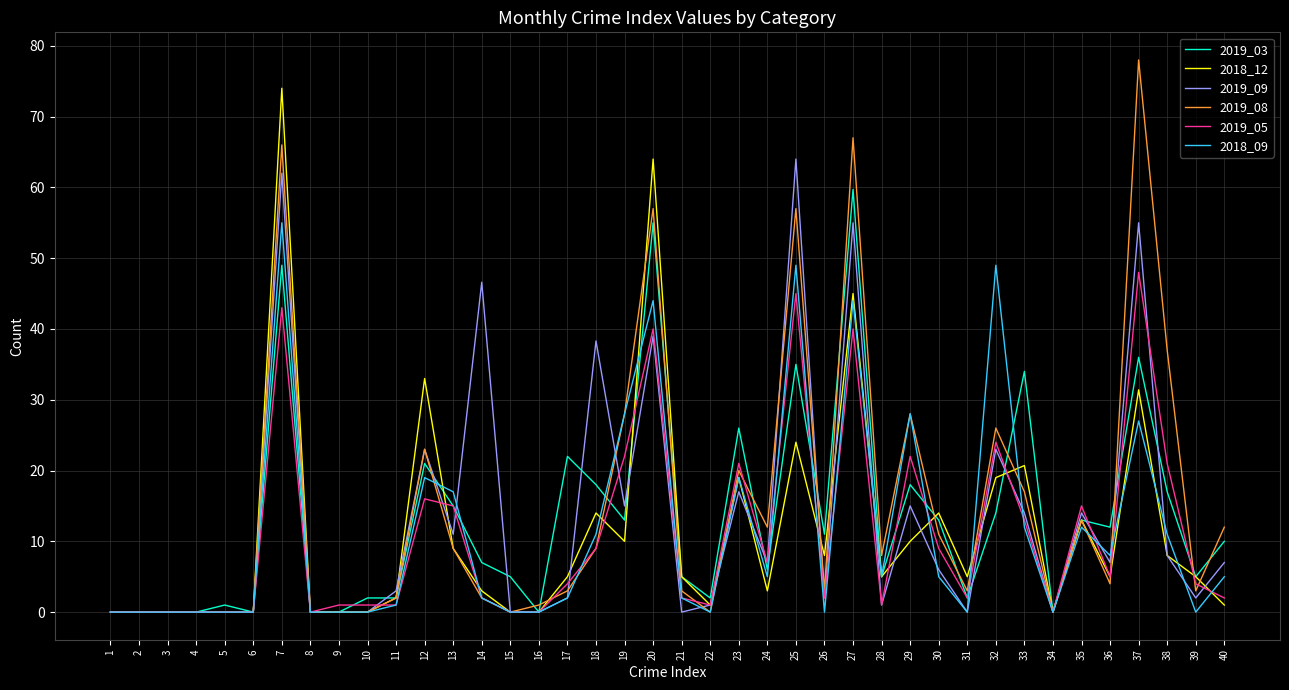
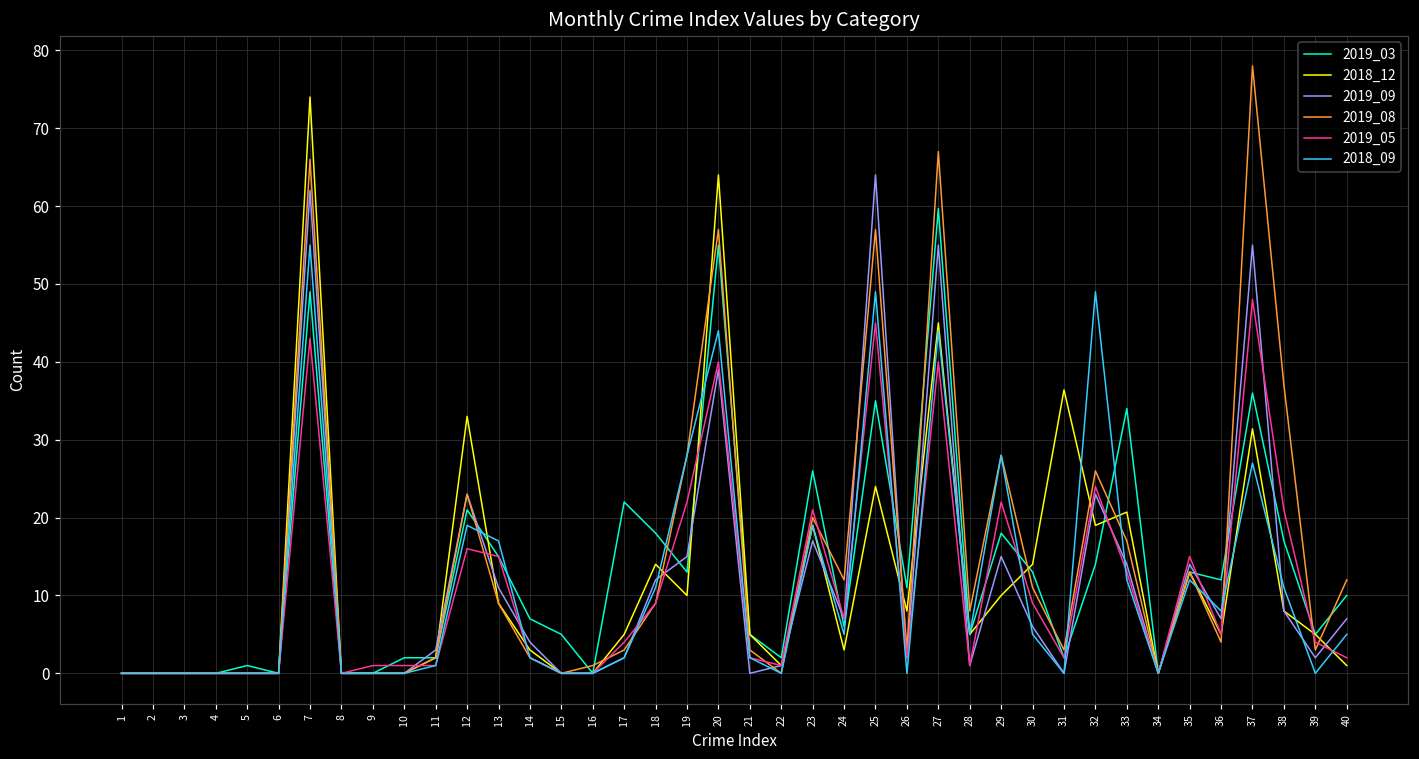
  {
    "2019_03": {
      "5": 1,
      "7": 49,
      "10": 2,
      "12": 21,
      "14": 7,
      "15": 5,
      "17": 22,
      "18": 18,
      "19": 13,
      "20": 55,
      "22": 2,
      "23": 26,
      "24": 6,
      "25": 35,
      "26": 11,
      "27": 60,
      "29": 18,
      "30": 13,
      "32": 14,
      "33": 34,
      "36": 12,
      "37": 36,
      "38": 17,
      "40": 10
    },
    "2018_12": {
      "7": 74,
      "12": 33,
      "14": 3,
      "17": 5,
      "18": 14,
      "19": 10,
      "20": 64,
      "24": 3,
      "25": 24,
      "26": 8,
      "27": 45,
      "29": 10,
      "30": 14,
-     "31": 5,
+     "31": 36,
      "32": 19,
      "33": 21,
      "37": 31,
      "40": 1
    },
    "2019_09": {
      "7": 62,
      "11": 3,
      "13": 11,
-     "14": 47,
-     "18": 38,
+     "14": 4,
+     "18": 12,
      "19": 15,
      "20": 39,
      "21": 0,
      "23": 17,
      "25": 64,
      "27": 55,
      "29": 15,
      "30": 6,
      "32": 23,
      "33": 14,
      "35": 14,
      "36": 7,
      "37": 55,
      "39": 2,
      "40": 7
    },
    "2019_08": {
      "7": 66,
      "16": 1,
      "17": 3,
      "20": 57,
      "21": 3,
      "23": 20,
      "24": 12,
      "25": 57,
      "26": 3,
      "27": 67,
      "28": 8,
      "30": 11,
      "31": 3,
      "32": 26,
      "33": 17,
      "36": 4,
      "37": 78,
      "38": 37,
      "39": 3,
      "40": 12
    },
    "2019_05": {
      "7": 43,
      "9": 1,
      "10": 1,
      "12": 16,
      "17": 4,
      "19": 22,
      "20": 40,
      "23": 21,
      "25": 45,
      "27": 40,
      "29": 22,
      "30": 9,
      "32": 24,
      "33": 13,
      "35": 15,
      "37": 48,
      "38": 21,
      "39": 4,
      "40": 2
    },
    "2018_09": {
      "7": 55,
      "12": 19,
      "13": 17,
      "18": 11,
      "20": 44,
      "24": 5,
      "25": 49,
      "26": 0,
      "27": 44,
      "30": 5,
      "32": 49,
      "33": 12,
      "35": 12,
      "36": 8,
      "37": 27,
      "38": 11,
      "39": 0,
      "40": 5
    }
  }
